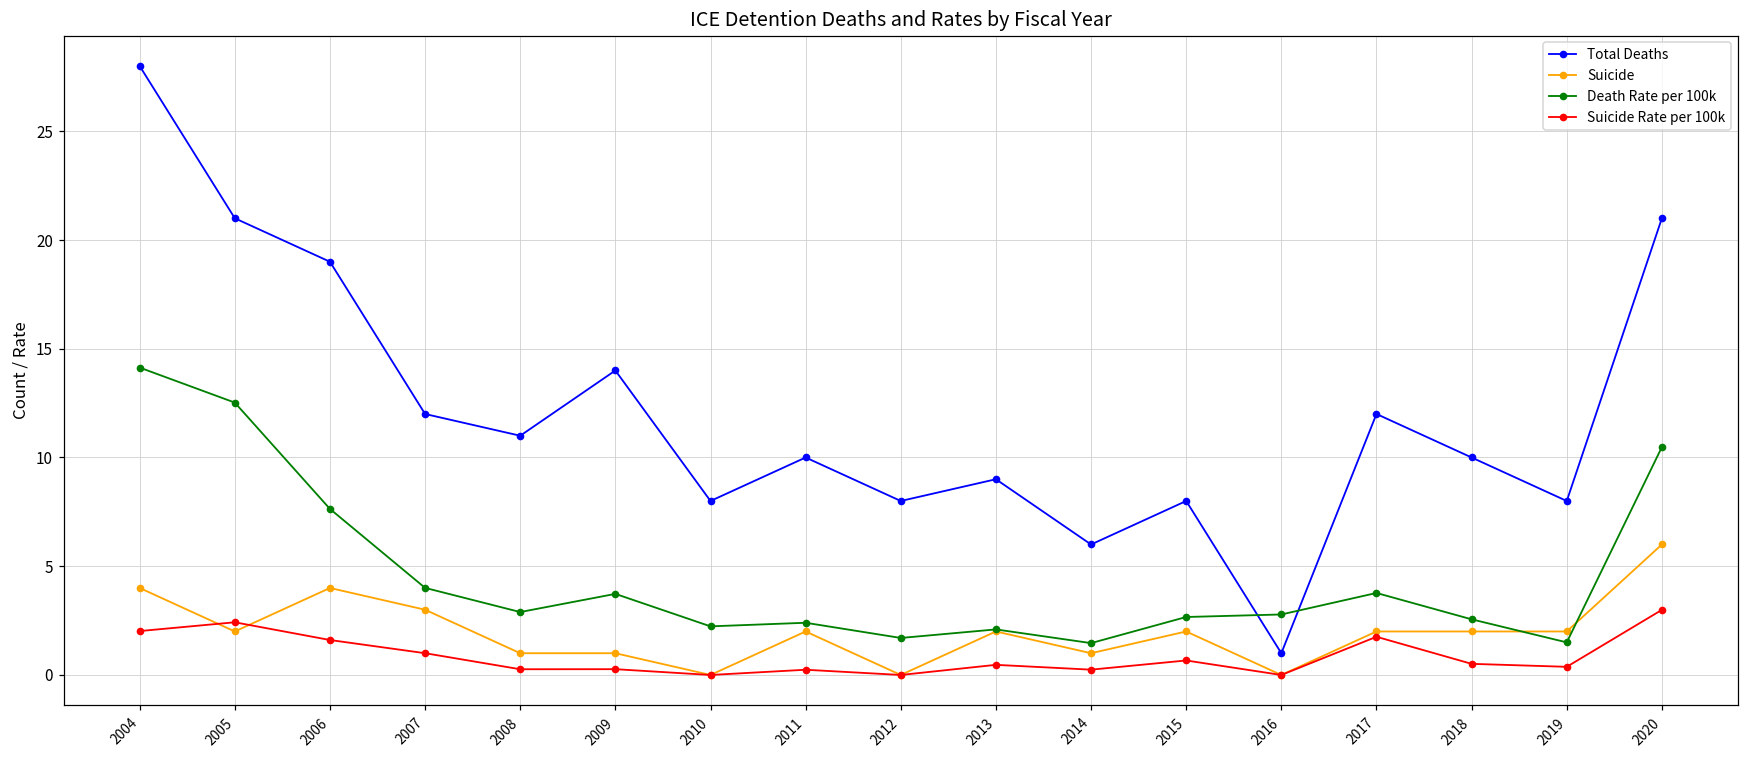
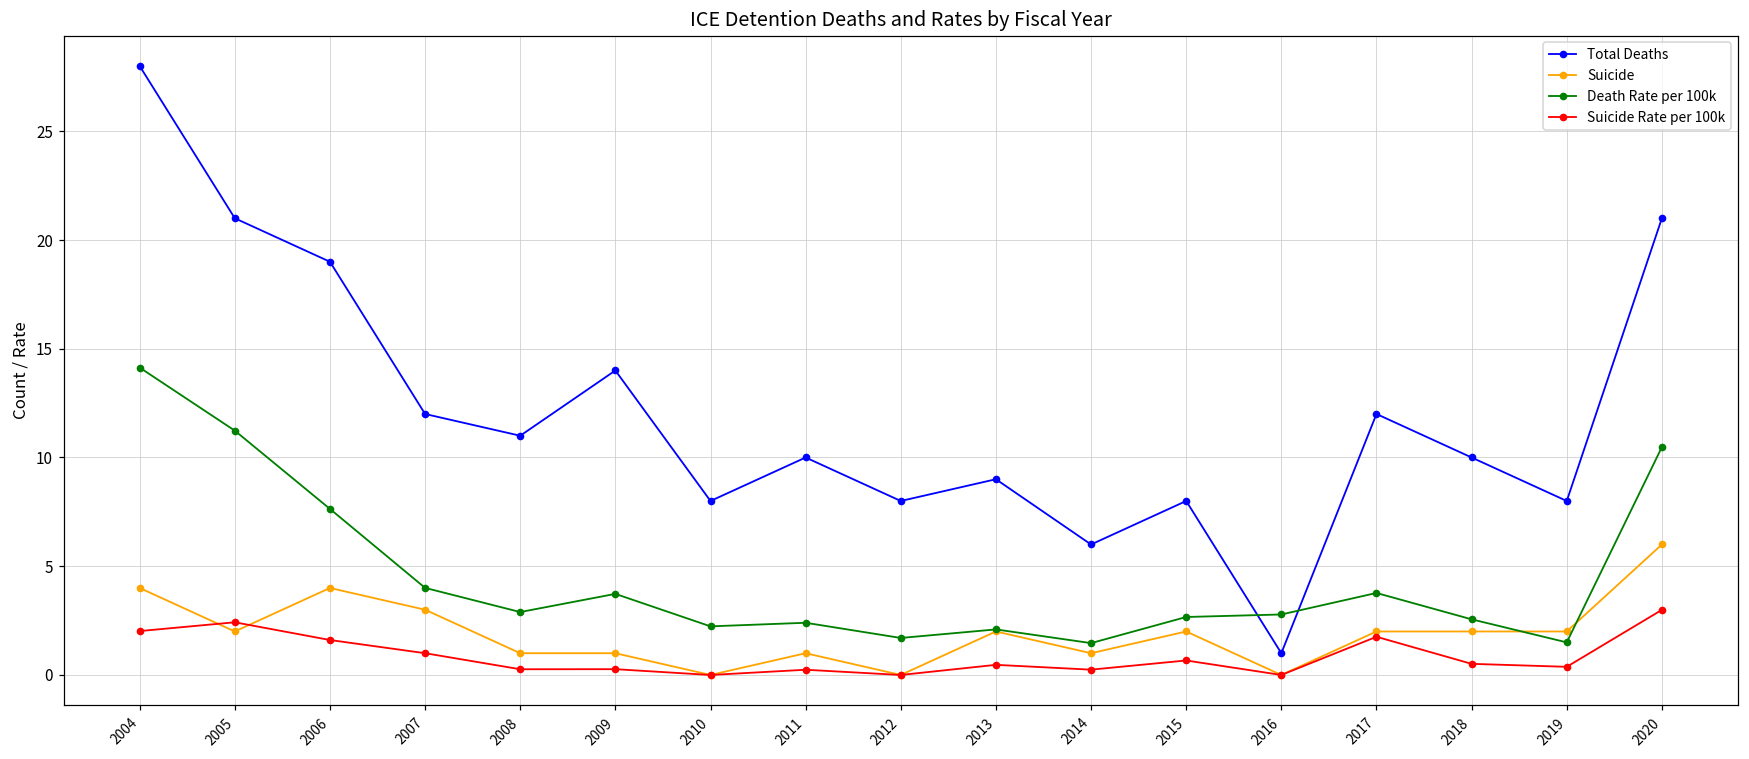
  {
    "Total Deaths": {
      "2004": 28.0,
      "2005": 21.0,
      "2006": 19.0,
      "2007": 12.0,
      "2008": 11.0,
      "2009": 14.0,
      "2010": 8.0,
      "2011": 10.0,
      "2012": 8.0,
      "2013": 9.0,
      "2014": 6.0,
      "2015": 8.0,
      "2016": 1.0,
      "2017": 12.0,
      "2018": 10.0,
      "2019": 8.0,
      "2020": 21.0
    },
    "Suicide": {
      "2004": 4,
      "2005": 2,
      "2006": 4,
      "2007": 3,
      "2008": 1,
      "2009": 1,
-     "2011": 2,
+     "2011": 1,
      "2014": 1,
      "2015": 2,
      "2017": 2,
      "2018": 2,
      "2019": 2,
      "2020": 6
    },
    "Death Rate per 100k": {
      "2004": 14.1,
-     "2005": 12.5,
+     "2005": 11.2,
      "2006": 7.6,
      "2007": 4.0,
      "2008": 2.9,
      "2009": 3.7,
      "2010": 2.2,
      "2011": 2.4,
      "2012": 1.7,
      "2014": 1.5,
      "2015": 2.7,
      "2016": 2.8,
      "2017": 3.8,
      "2018": 2.6,
      "2019": 1.5,
      "2020": 10.5
    },
    "Suicide Rate per 100k": {
      "2004": 2.0,
      "2005": 2.4,
      "2006": 1.6,
      "2007": 1.0,
      "2008": 0.3,
      "2009": 0.3,
      "2011": 0.2,
      "2013": 0.5,
      "2014": 0.2,
      "2015": 0.7,
      "2017": 1.8,
      "2018": 0.5,
      "2019": 0.4,
      "2020": 3.0
    }
  }
